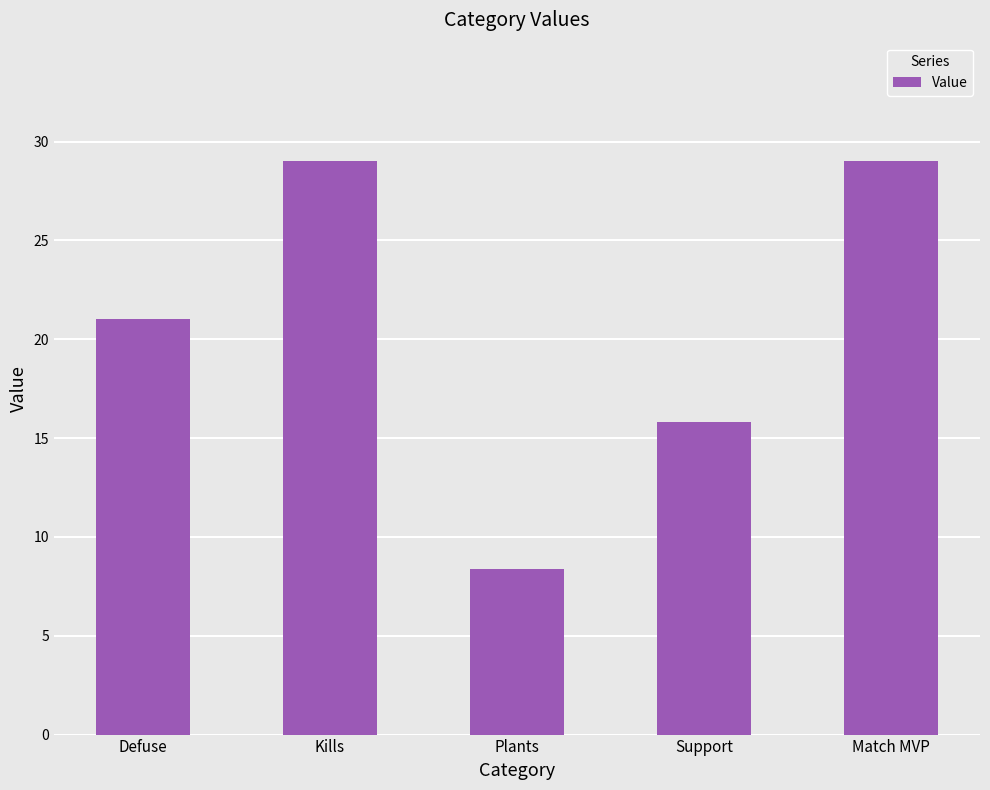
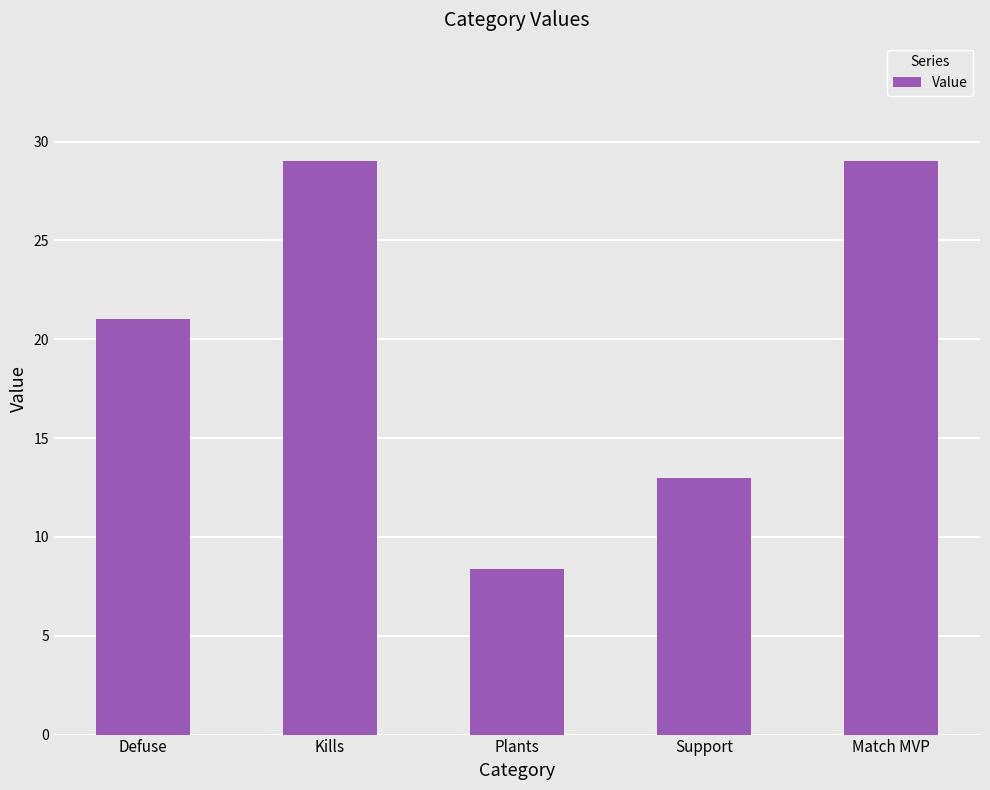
  {
    "Defuse": 21.0,
    "Kills": 29.0,
    "Plants": 8.4,
-   "Support": 15.8,
+   "Support": 13.0,
    "Match MVP": 29.0
  }
